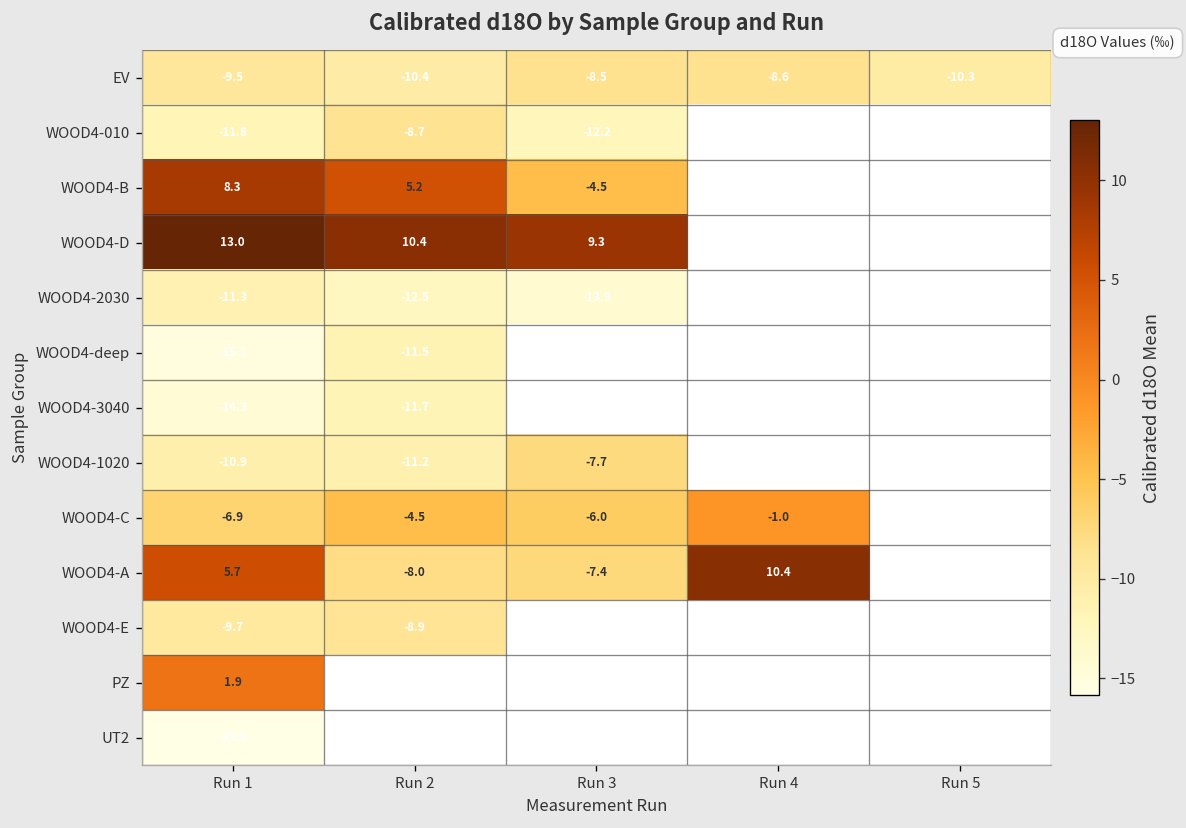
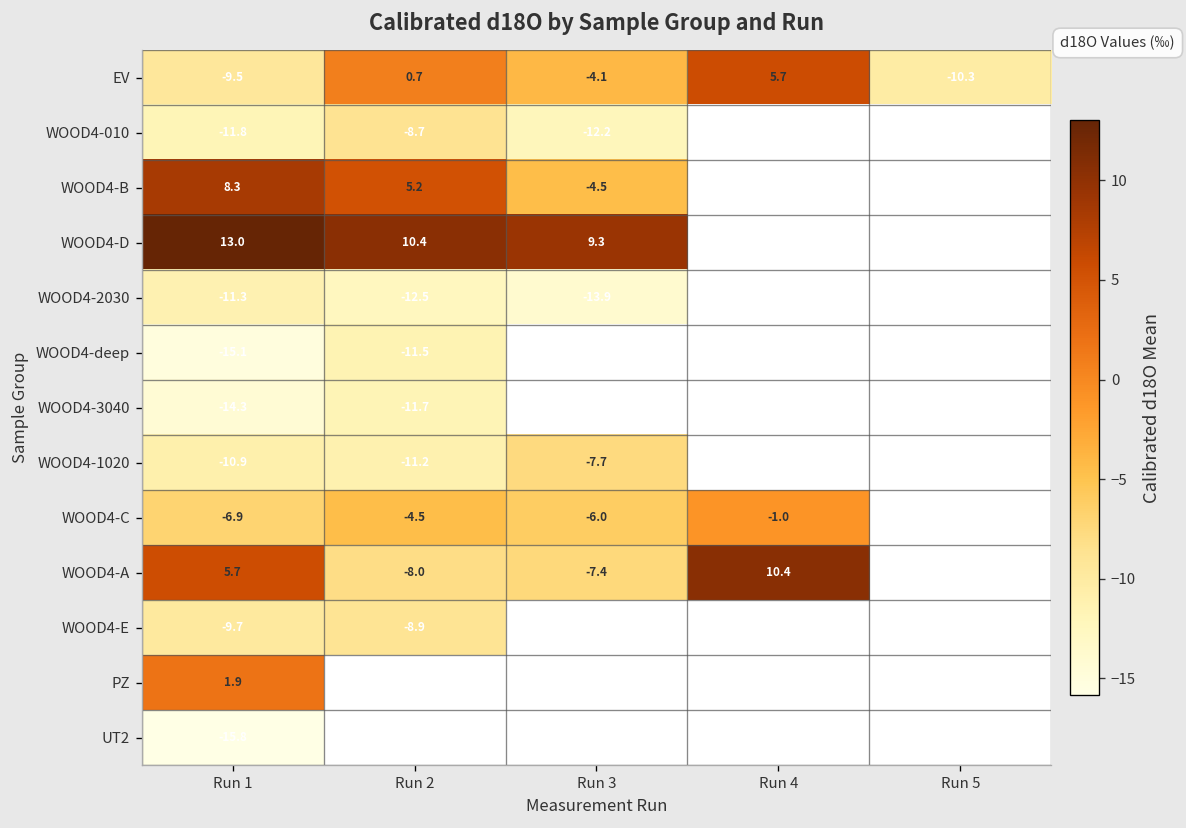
  {
    "EV": {
      "Run 1": -9.5,
-     "Run 2": -10.4,
-     "Run 3": -8.5,
-     "Run 4": -8.6,
+     "Run 2": 0.7,
+     "Run 3": -4.1,
+     "Run 4": 5.7,
      "Run 5": -10.3
    },
    "WOOD4-010": {
      "Run 1": -11.8,
      "Run 2": -8.7,
      "Run 3": -12.2
    },
    "WOOD4-B": {
      "Run 1": 8.3,
      "Run 2": 5.2,
      "Run 3": -4.5
    },
    "WOOD4-D": {
      "Run 1": 13.0,
      "Run 2": 10.4,
      "Run 3": 9.3
    },
    "WOOD4-2030": {
      "Run 1": -11.3,
      "Run 2": -12.5,
      "Run 3": -13.9
    },
    "WOOD4-deep": {
      "Run 2": -11.5
    },
    "WOOD4-3040": {
      "Run 2": -11.7
    },
    "WOOD4-1020": {
      "Run 1": -10.9,
      "Run 2": -11.2,
      "Run 3": -7.7
    },
    "WOOD4-C": {
      "Run 1": -6.9,
      "Run 2": -4.5,
      "Run 3": -6.0,
      "Run 4": -1.0
    },
    "WOOD4-A": {
      "Run 1": 5.7,
      "Run 2": -8.0,
      "Run 3": -7.4,
      "Run 4": 10.4
    },
    "WOOD4-E": {
      "Run 1": -9.7,
      "Run 2": -8.9
    },
    "PZ": {
      "Run 1": 1.9
    }
  }
